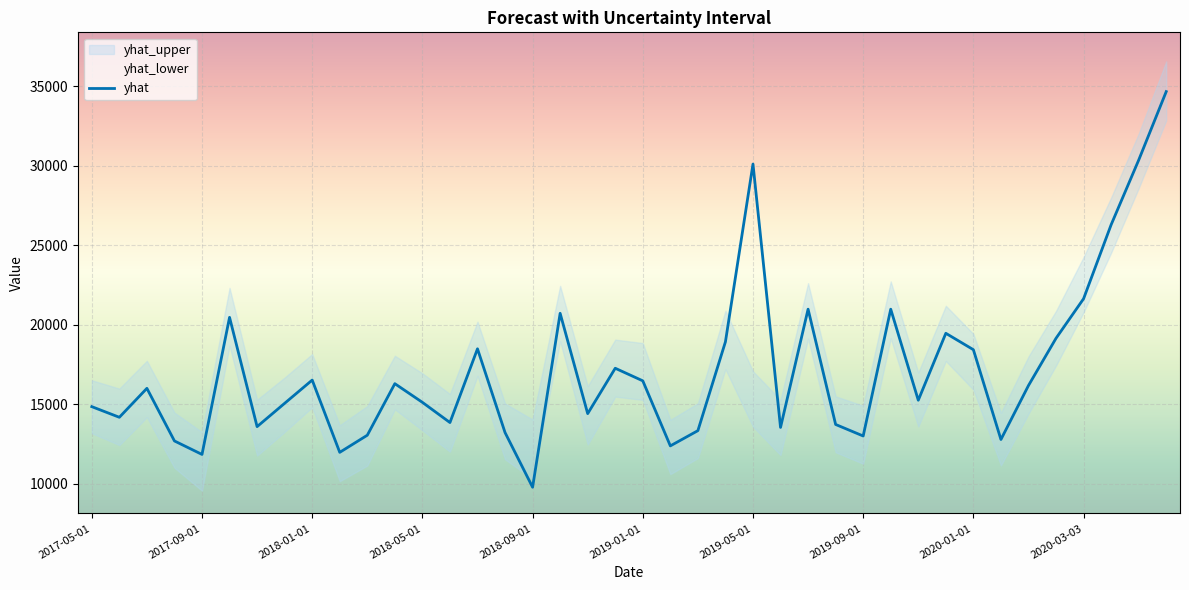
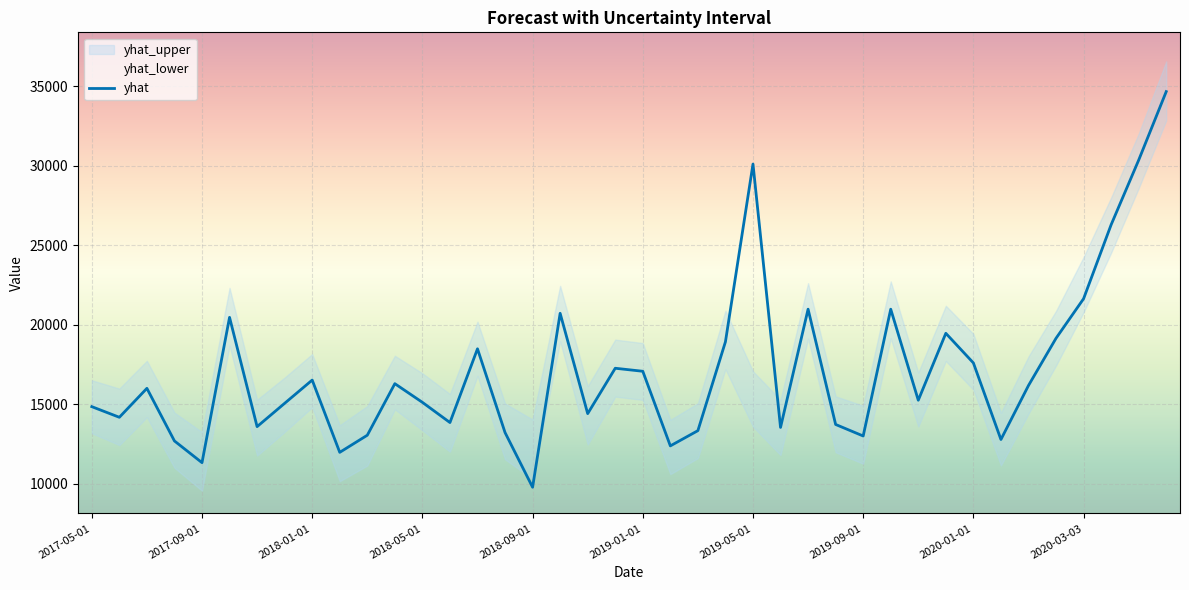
  {
    "yhat": {
      "2017-05-01": 14900,
-     "2017-09-01": 11800,
+     "2017-09-01": 11300,
      "2018-01-01": 16500,
      "2018-05-01": 15100,
      "2018-09-01": 9800,
-     "2019-01-01": 16500,
+     "2019-01-01": 17100,
      "2019-05-01": 30100,
      "2019-09-01": 13000,
-     "2020-01-01": 18400,
+     "2020-01-01": 17600,
      "2020-03-03": 21600
    }
  }
